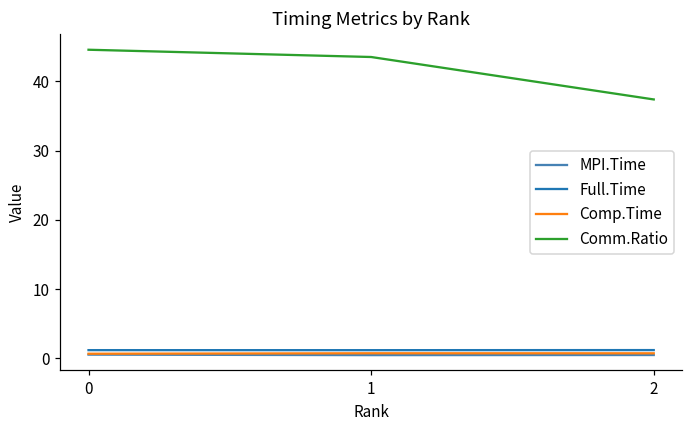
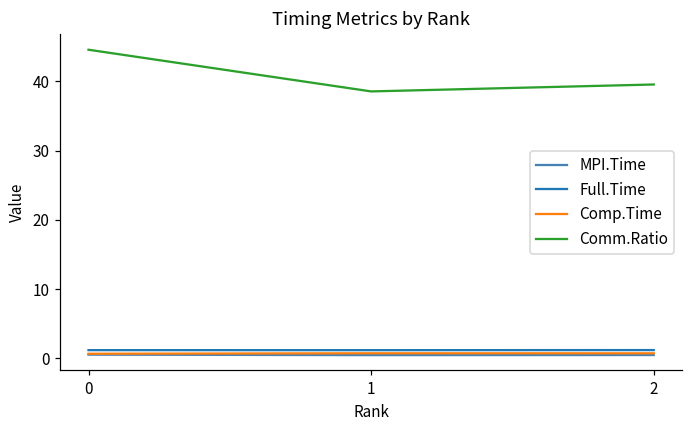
  {
    "Comm.Ratio": {
      "0": 45,
-     "1": 44,
-     "2": 37
+     "1": 39,
+     "2": 40
    }
  }
